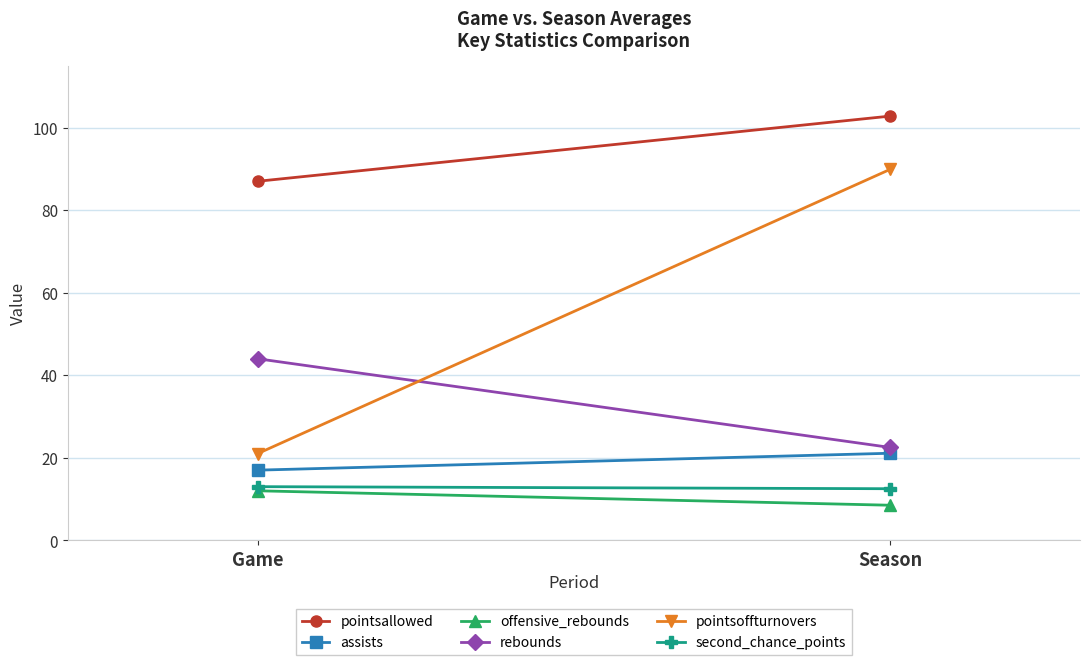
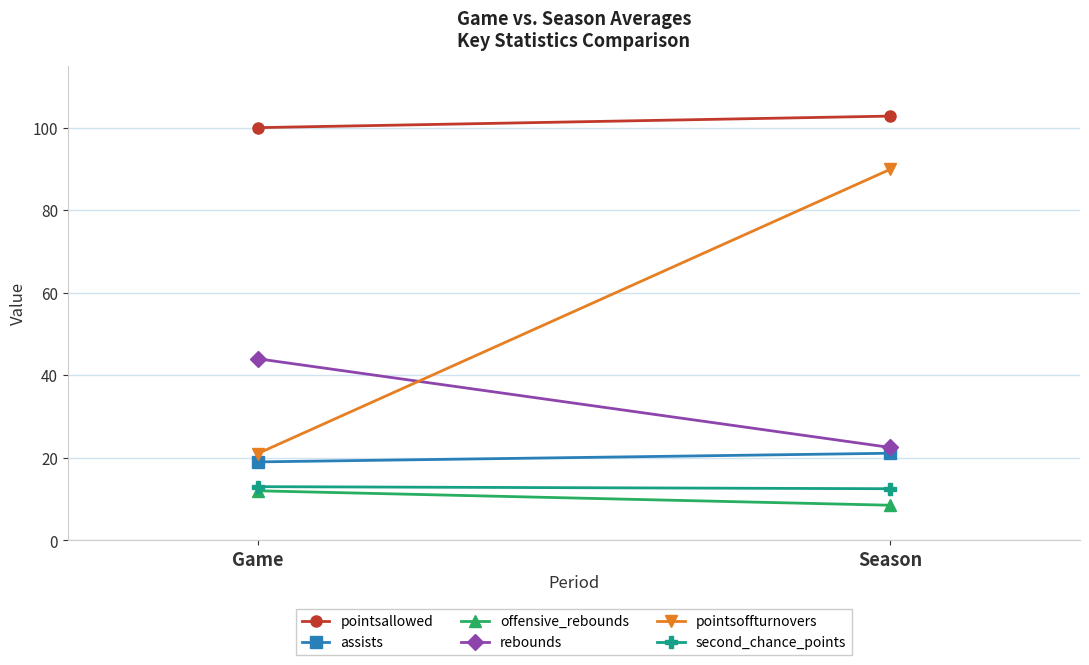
  {
    "pointsallowed": {
-     "Game": 87,
+     "Game": 100,
      "Season": 103
    },
    "assists": {
-     "Game": 17,
+     "Game": 19,
      "Season": 21
    },
    "rebounds": {
      "Game": 44,
      "Season": 23
    },
    "pointsoffturnovers": {
      "Game": 21,
      "Season": 90
    }
  }
